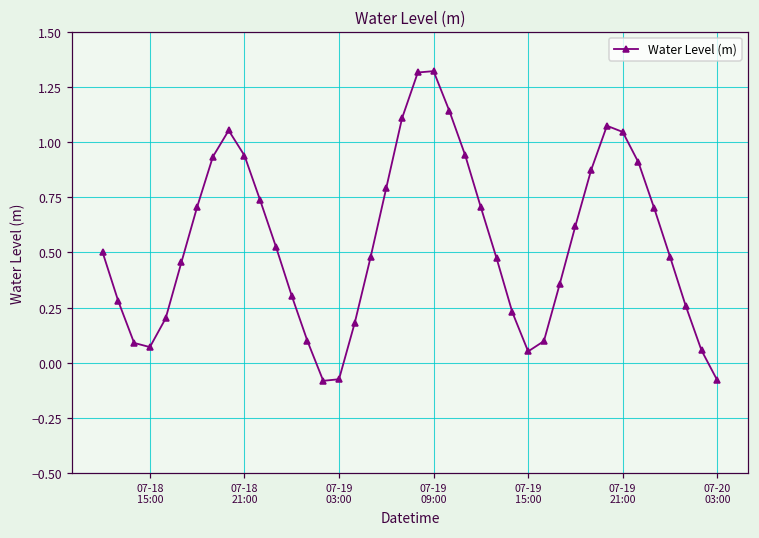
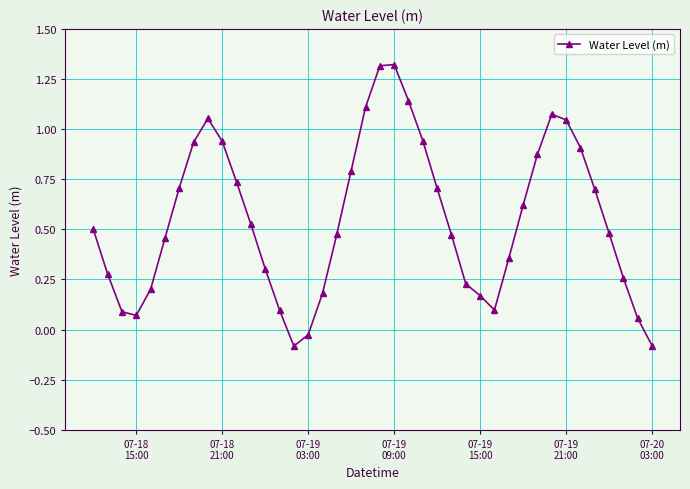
  {
    "07-18 15:00": 0.07,
    "07-18 21:00": 0.94,
-   "07-19 03:00": -0.08,
+   "07-19 03:00": -0.03,
    "07-19 09:00": 1.32,
-   "07-19 15:00": 0.05,
+   "07-19 15:00": 0.17,
    "07-19 21:00": 1.05,
    "07-20 03:00": -0.08
  }
